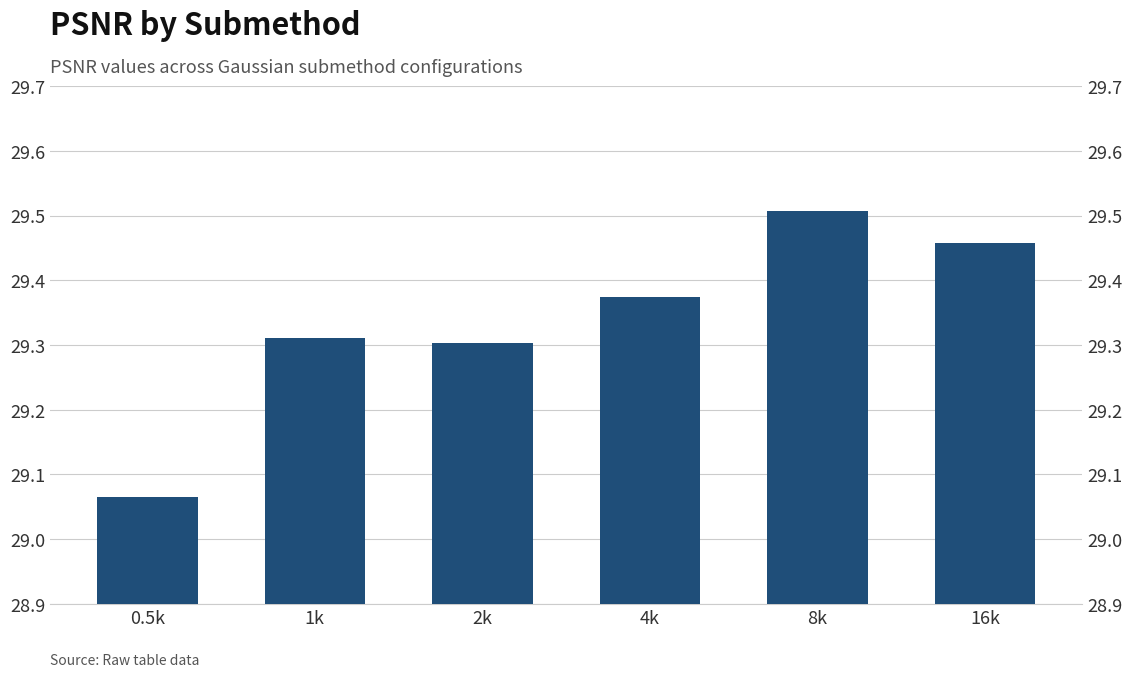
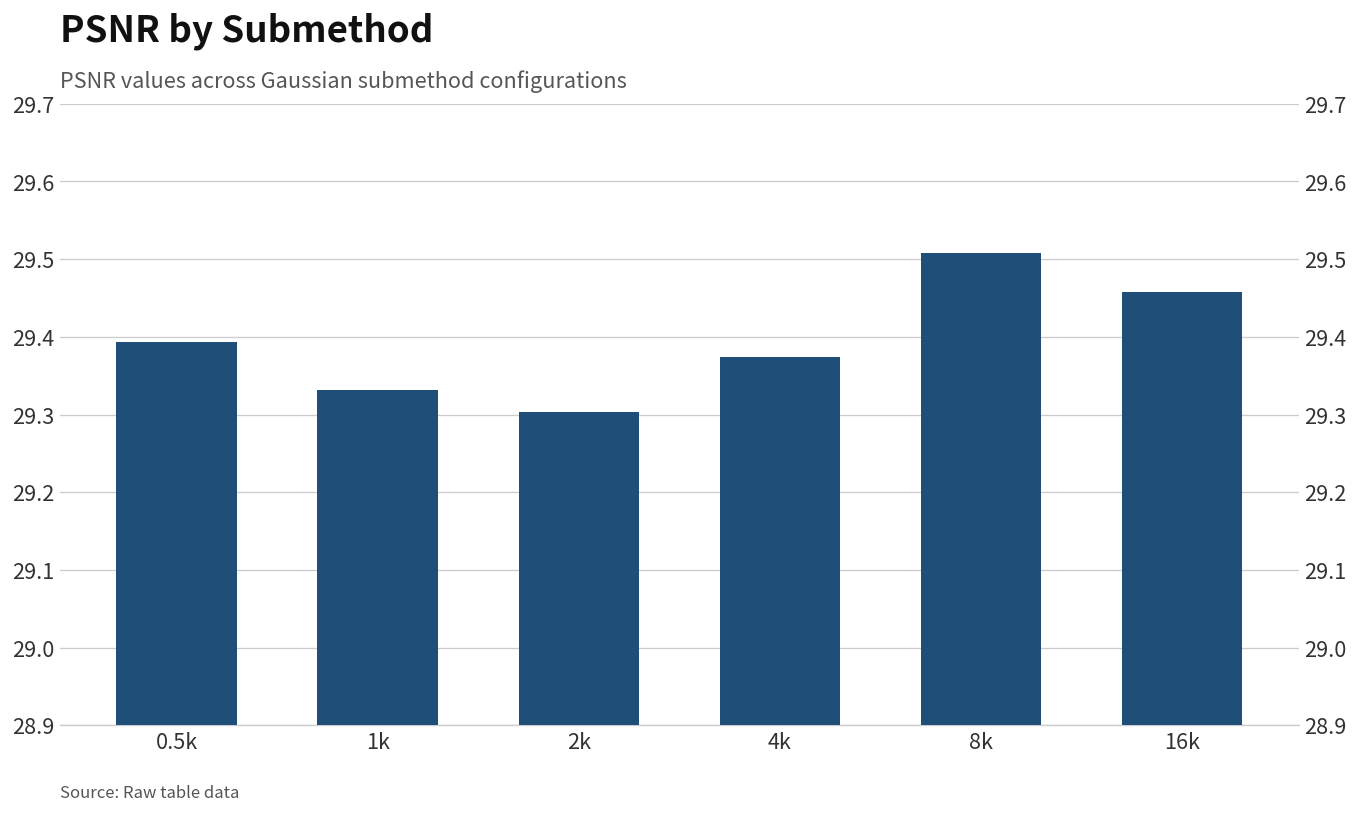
  {
-   "0.5k": 29.06,
-   "1k": 29.31,
+   "0.5k": 29.39,
+   "1k": 29.33,
    "2k": 29.30,
    "4k": 29.37,
    "8k": 29.51,
    "16k": 29.46
  }
